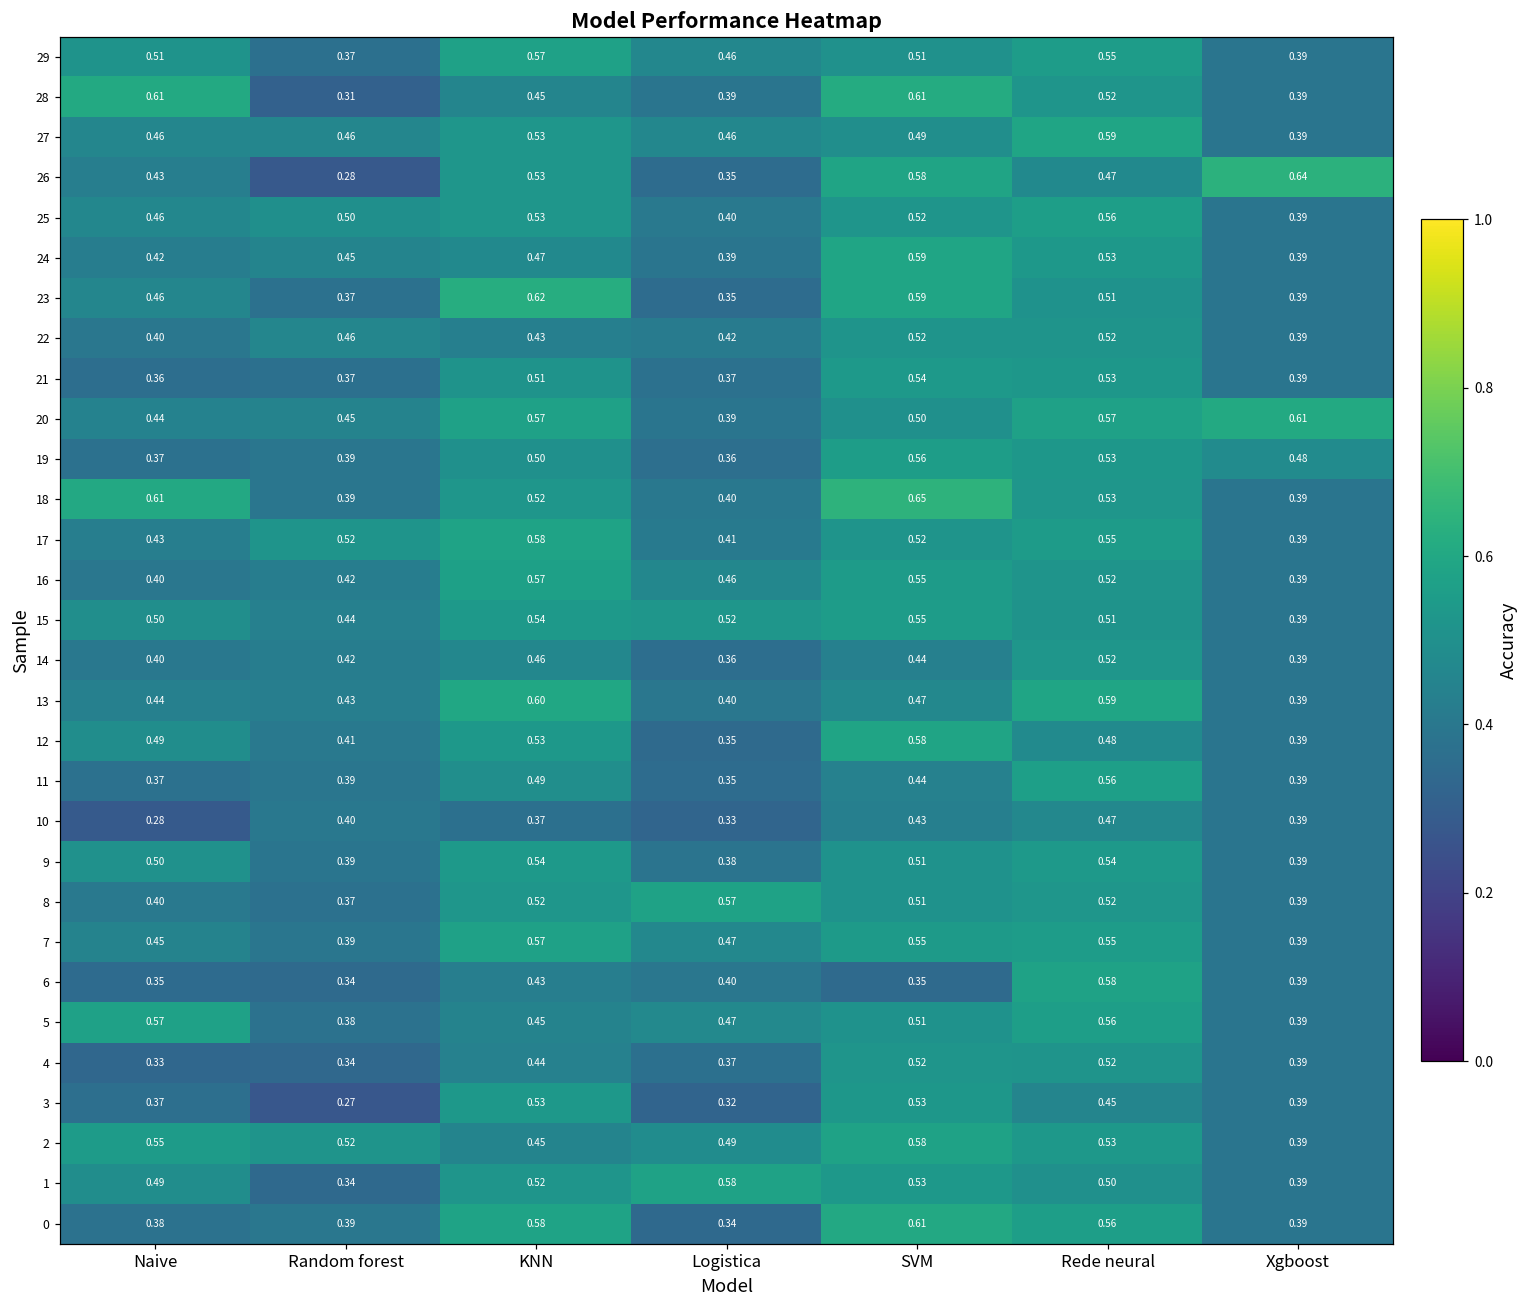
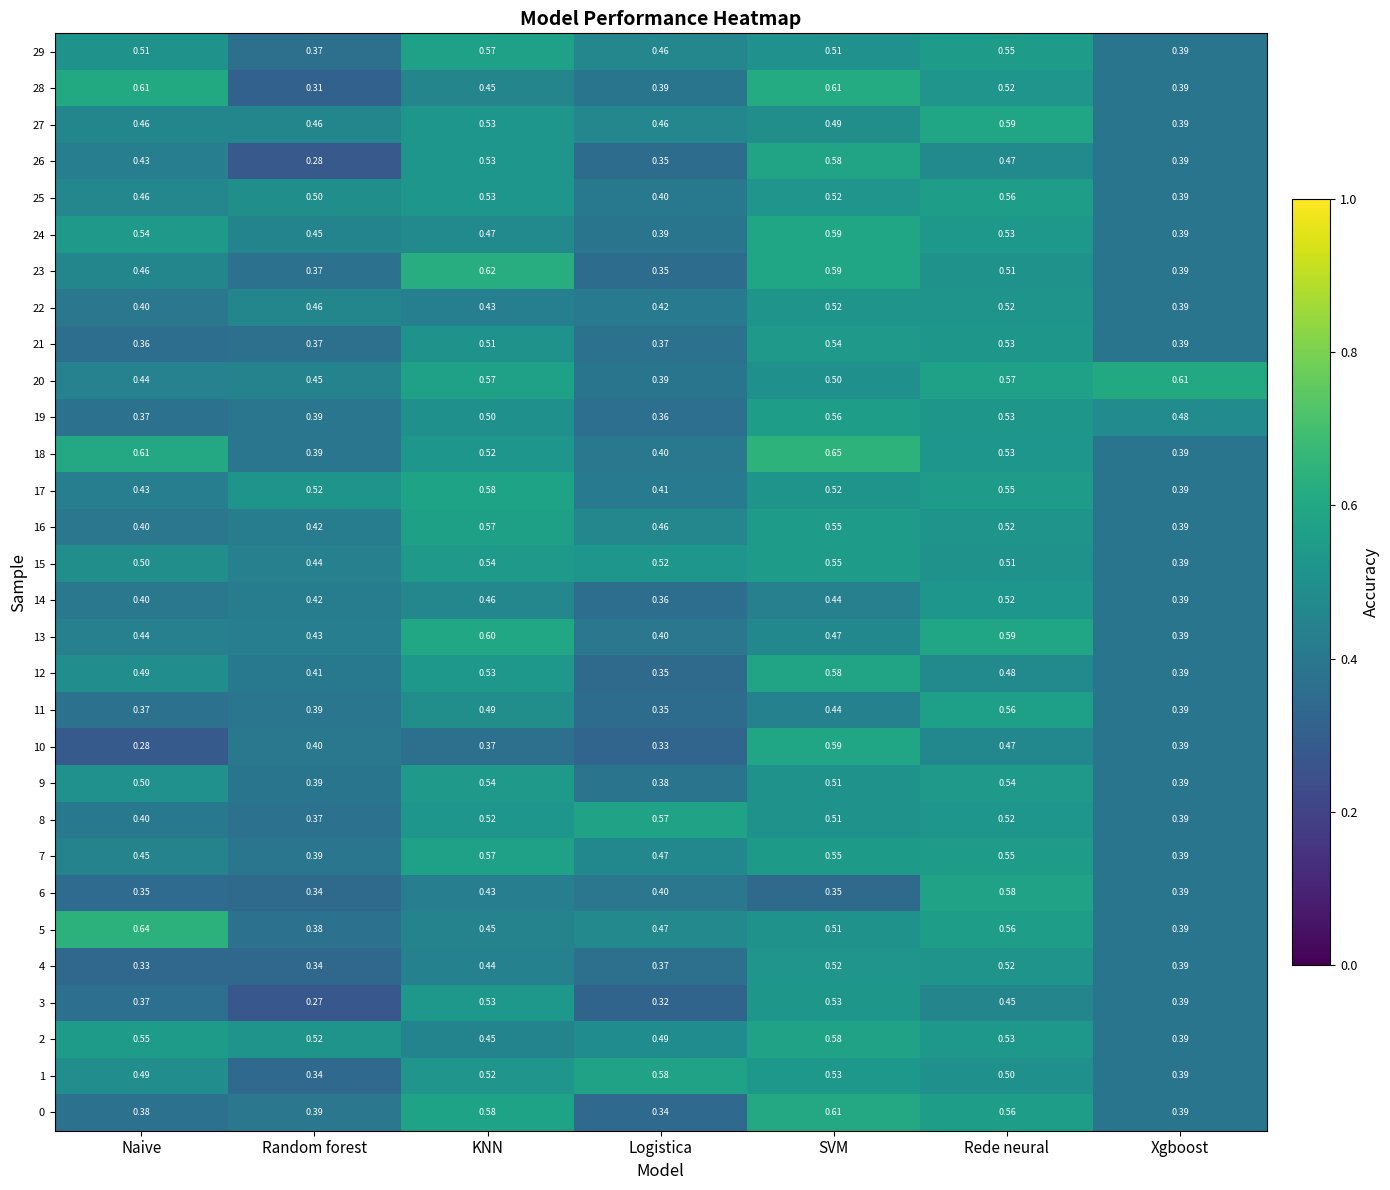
  {
    "26": {
      "Naive": 0.43,
      "Random forest": 0.28,
      "KNN": 0.53,
      "Logistica": 0.35,
      "SVM": 0.58,
      "Rede neural": 0.47,
-     "Xgboost": 0.64
+     "Xgboost": 0.39
    },
    "24": {
-     "Naive": 0.42,
+     "Naive": 0.54,
      "Random forest": 0.45,
      "KNN": 0.47,
      "Logistica": 0.39,
      "SVM": 0.59,
      "Rede neural": 0.53,
      "Xgboost": 0.39
    },
    "10": {
      "Naive": 0.28,
      "Random forest": 0.40,
      "KNN": 0.37,
      "Logistica": 0.33,
-     "SVM": 0.43,
+     "SVM": 0.59,
      "Rede neural": 0.47,
      "Xgboost": 0.39
    },
    "5": {
-     "Naive": 0.57,
+     "Naive": 0.64,
      "Random forest": 0.38,
      "KNN": 0.45,
      "Logistica": 0.47,
      "SVM": 0.51,
      "Rede neural": 0.56,
      "Xgboost": 0.39
    }
  }
